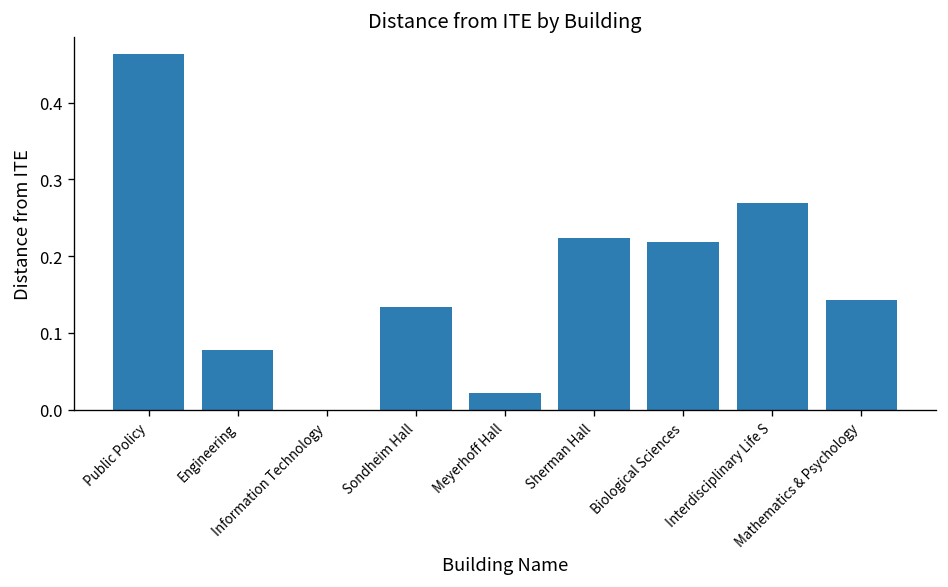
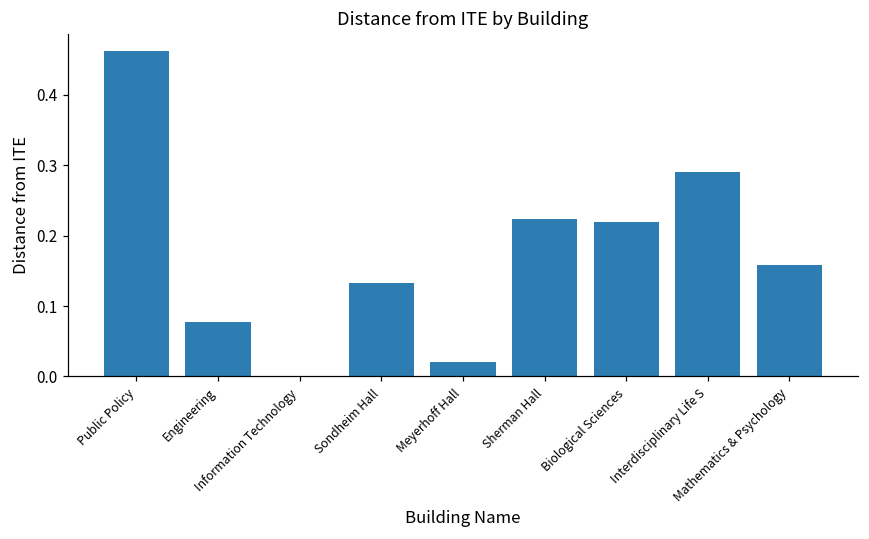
  {
    "Public Policy": 0.46,
    "Engineering": 0.08,
    "Information Technology": 0.00,
    "Sondheim Hall": 0.13,
    "Meyerhoff Hall": 0.02,
    "Sherman Hall": 0.22,
    "Biological Sciences": 0.22,
-   "Interdisciplinary Life S": 0.27,
-   "Mathematics & Psychology": 0.14
+   "Interdisciplinary Life S": 0.29,
+   "Mathematics & Psychology": 0.16
  }
